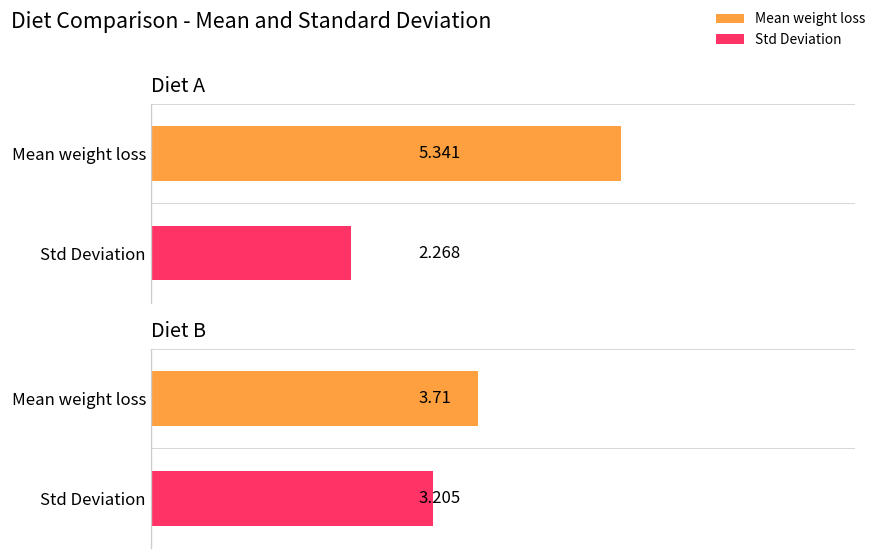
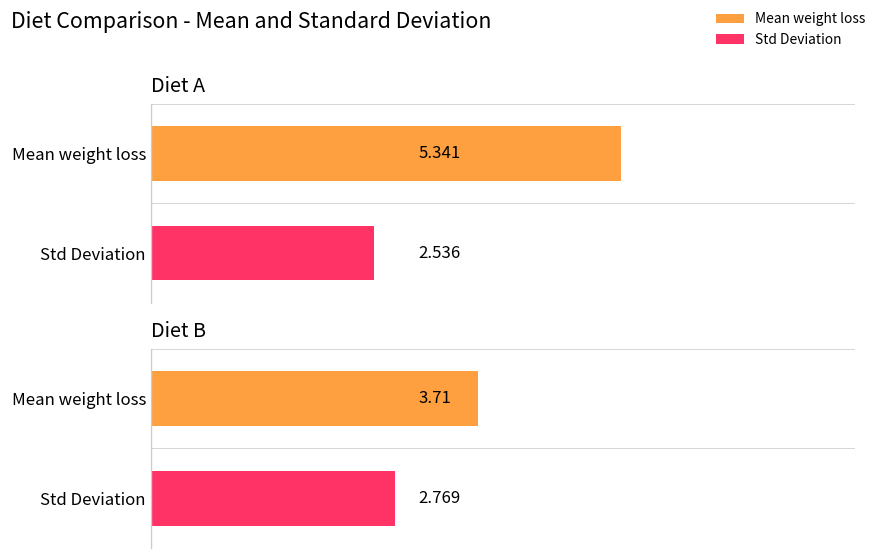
  {
    "Diet A": {
      "Mean weight loss": 5.341,
-     "Std Deviation": 2.268
+     "Std Deviation": 2.536
    },
    "Diet B": {
      "Mean weight loss": 3.71,
-     "Std Deviation": 3.205
+     "Std Deviation": 2.769
    }
  }
